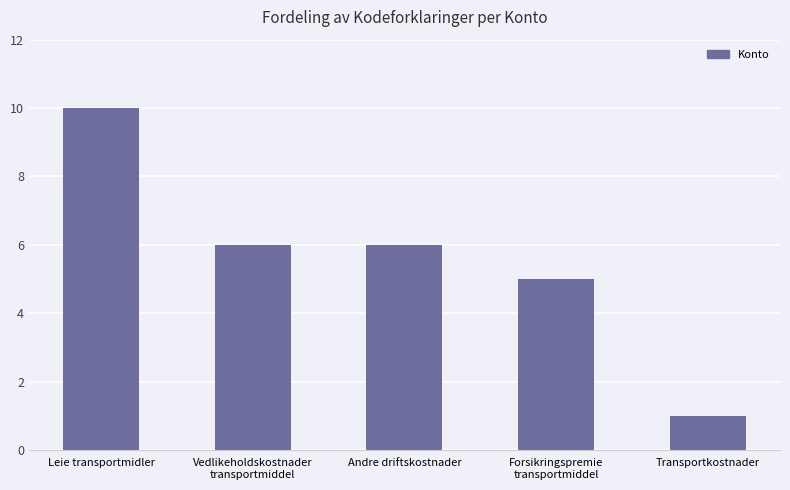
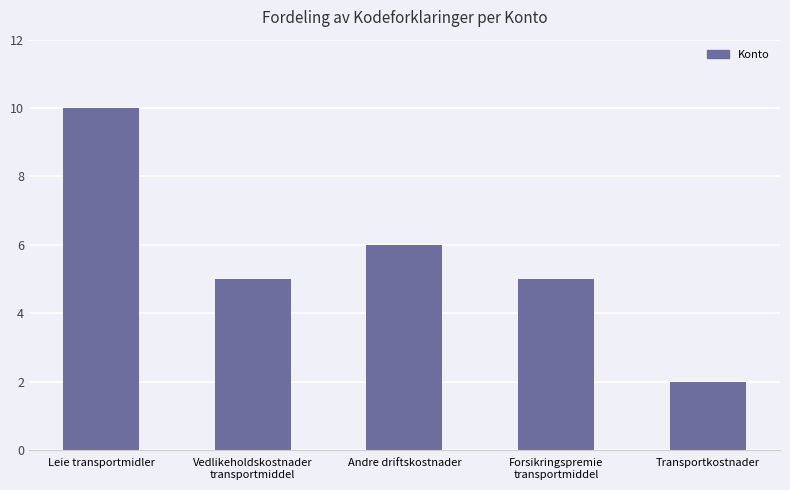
  {
    "Leie transportmidler": 10,
-   "Vedlikeholdskostnader transportmiddel": 6,
+   "Vedlikeholdskostnader transportmiddel": 5,
    "Andre driftskostnader": 6,
    "Forsikringspremie transportmiddel": 5,
-   "Transportkostnader": 1
+   "Transportkostnader": 2
  }
